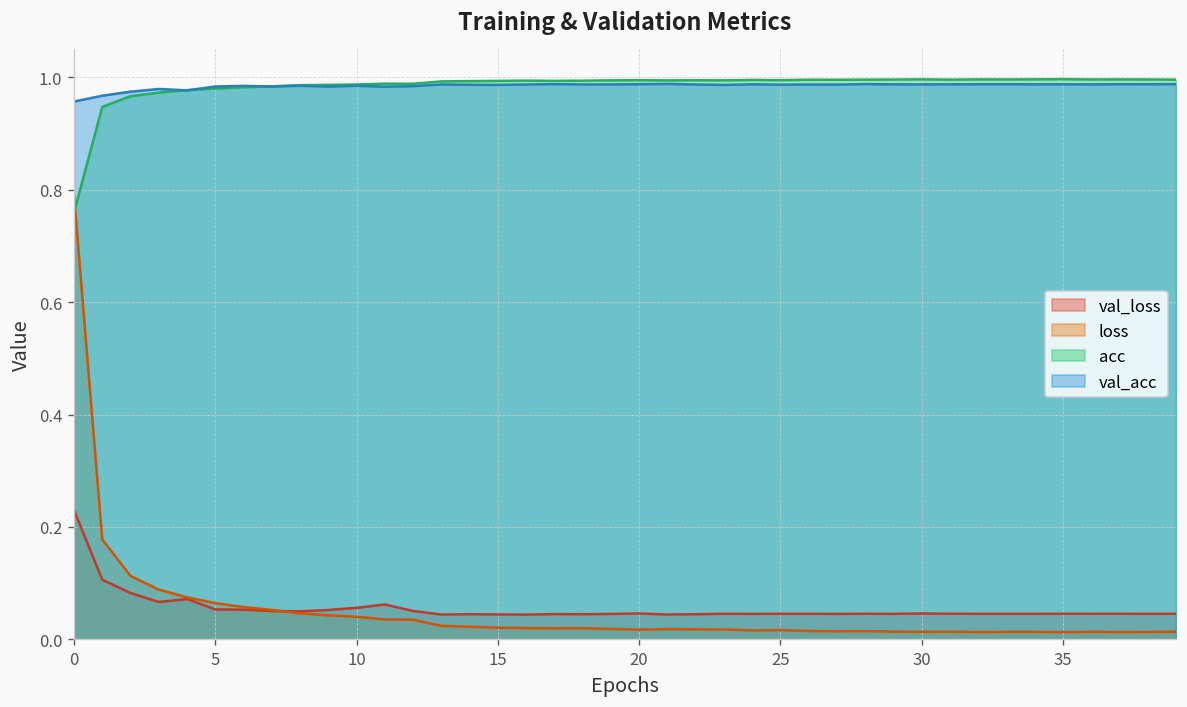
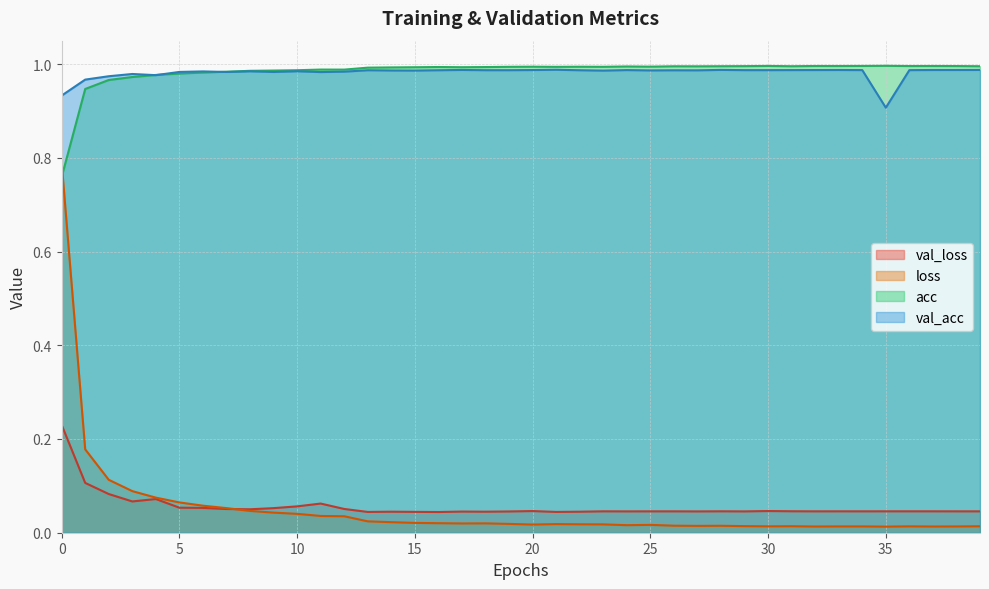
  {
    "acc": {
      "0": 0.76,
      "15": 0.99,
      "20": 0.99,
      "25": 0.99,
      "30": 1.00,
      "35": 1.00
    },
    "val_acc": {
-     "0": 0.96,
+     "0": 0.93,
      "15": 0.99,
      "20": 0.99,
      "25": 0.99,
      "30": 0.99,
-     "35": 0.99
+     "35": 0.91
    }
  }
